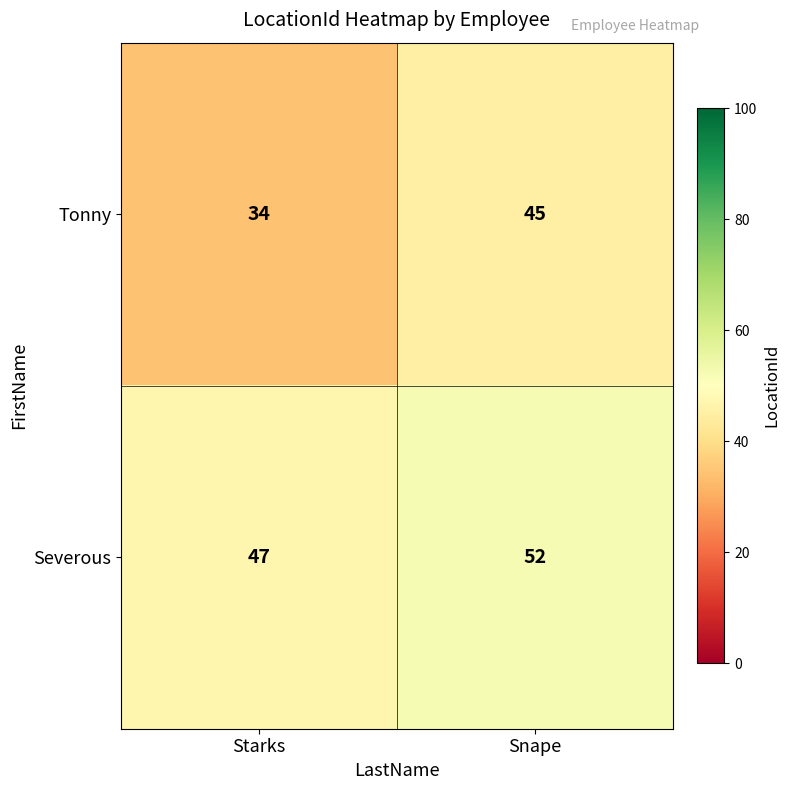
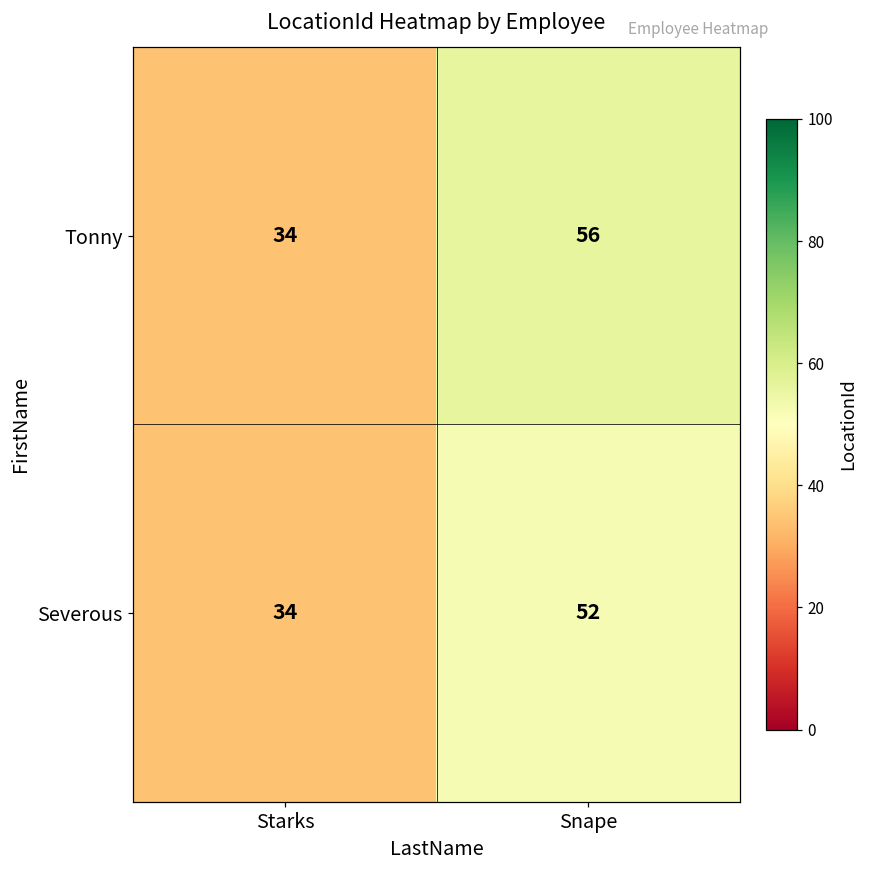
  {
    "Tonny": {
      "Starks": 34,
-     "Snape": 45
+     "Snape": 56
    },
    "Severous": {
-     "Starks": 47,
+     "Starks": 34,
      "Snape": 52
    }
  }
